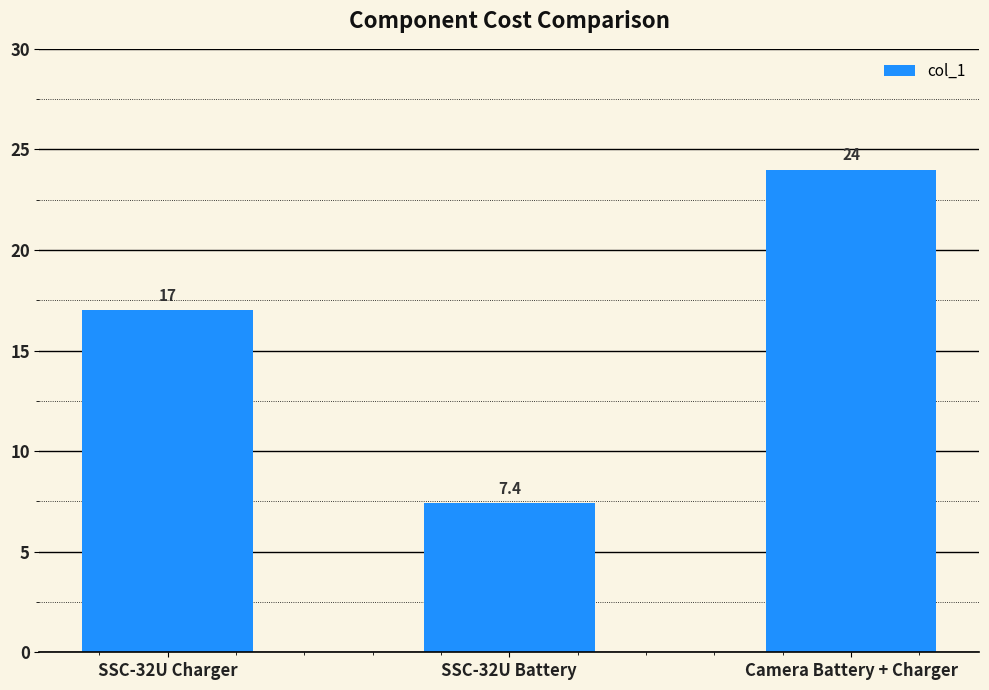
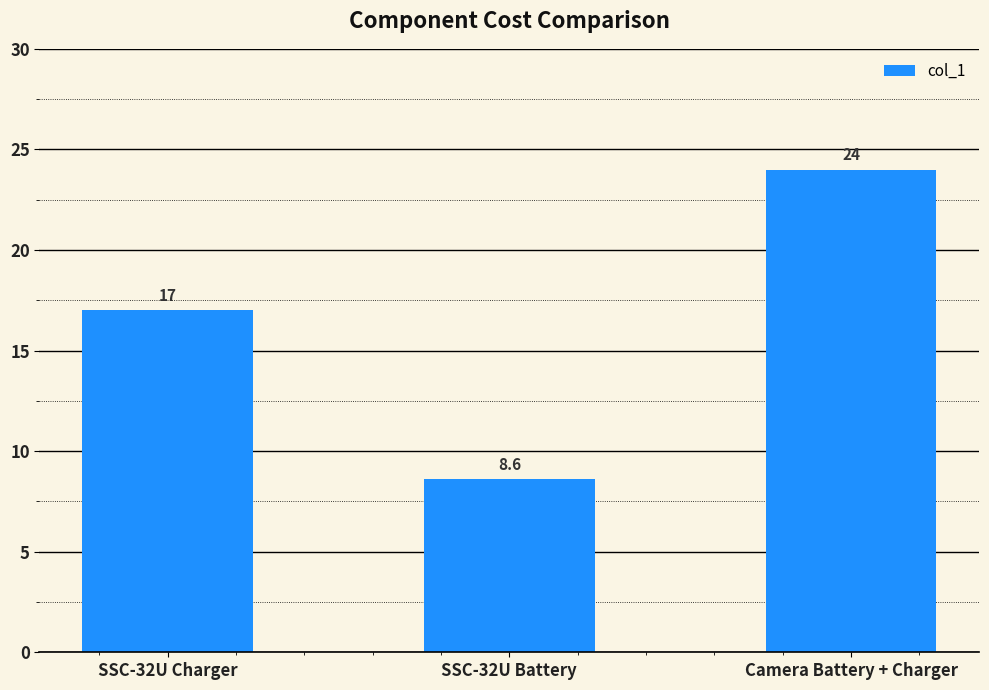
  {
    "SSC-32U Charger": 17,
-   "SSC-32U Battery": 7.4,
+   "SSC-32U Battery": 8.6,
    "Camera Battery + Charger": 24
  }
